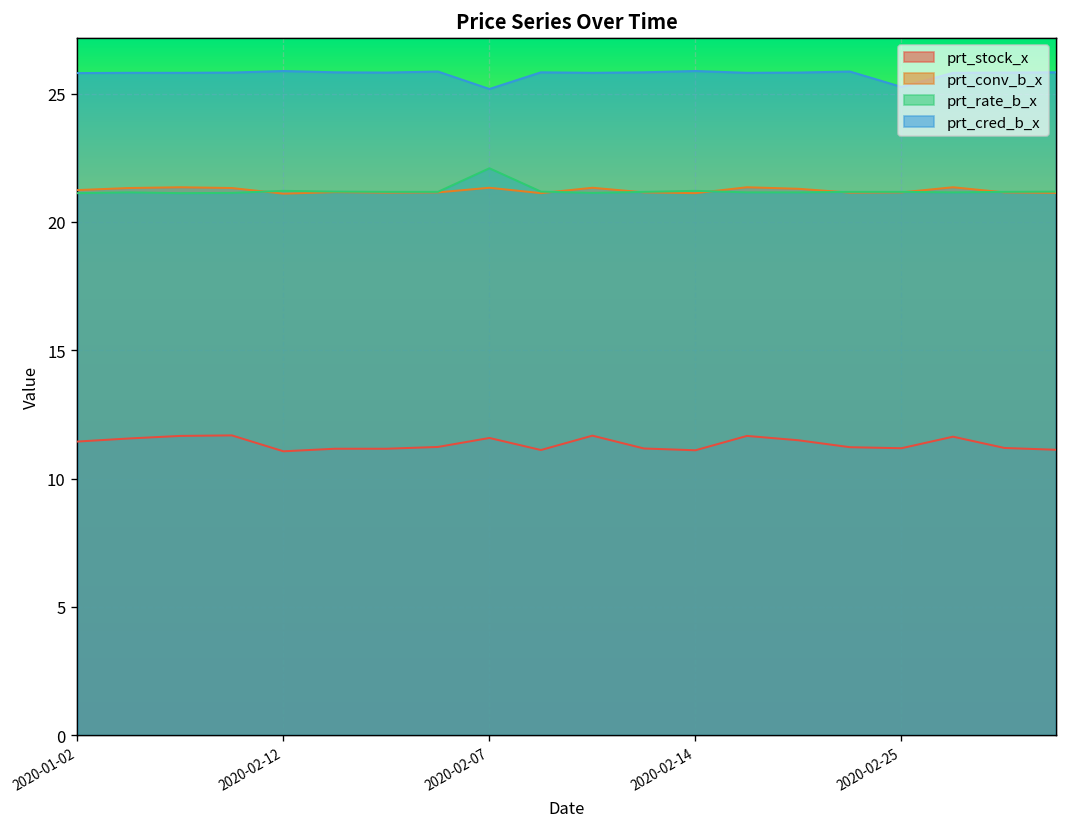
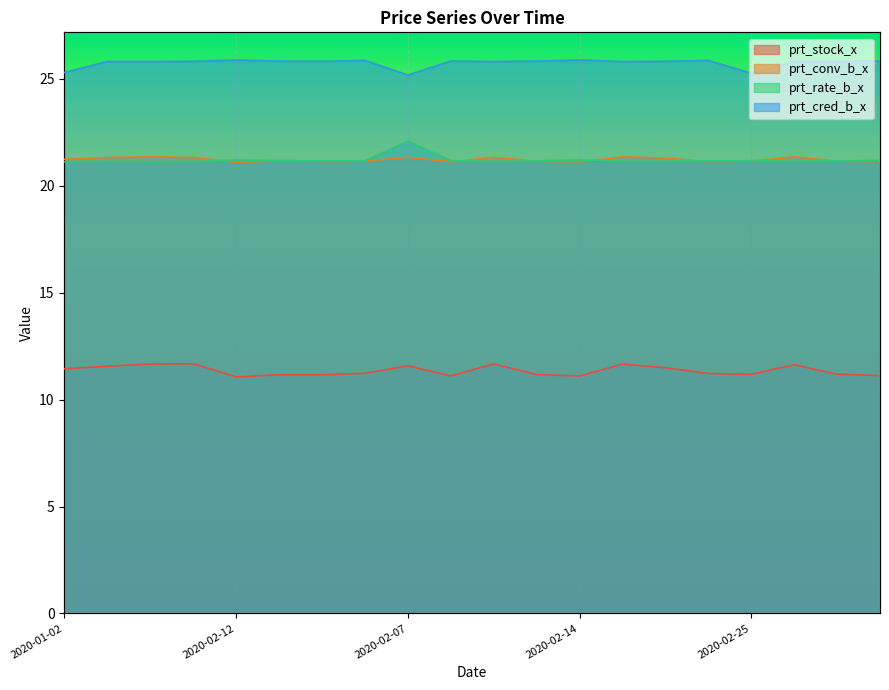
  {
    "prt_rate_b_x": {
      "2020-01-02": 21.1,
      "2020-02-07": 22.1
    },
    "prt_cred_b_x": {
-     "2020-01-02": 25.8,
+     "2020-01-02": 25.3,
      "2020-02-12": 25.9,
      "2020-02-07": 25.2,
      "2020-02-14": 25.9
    }
  }
